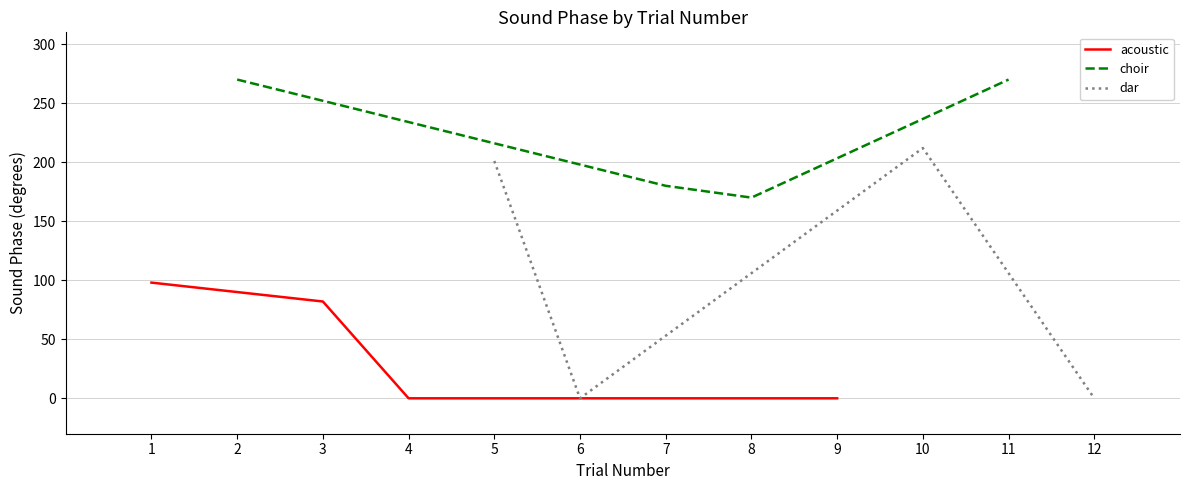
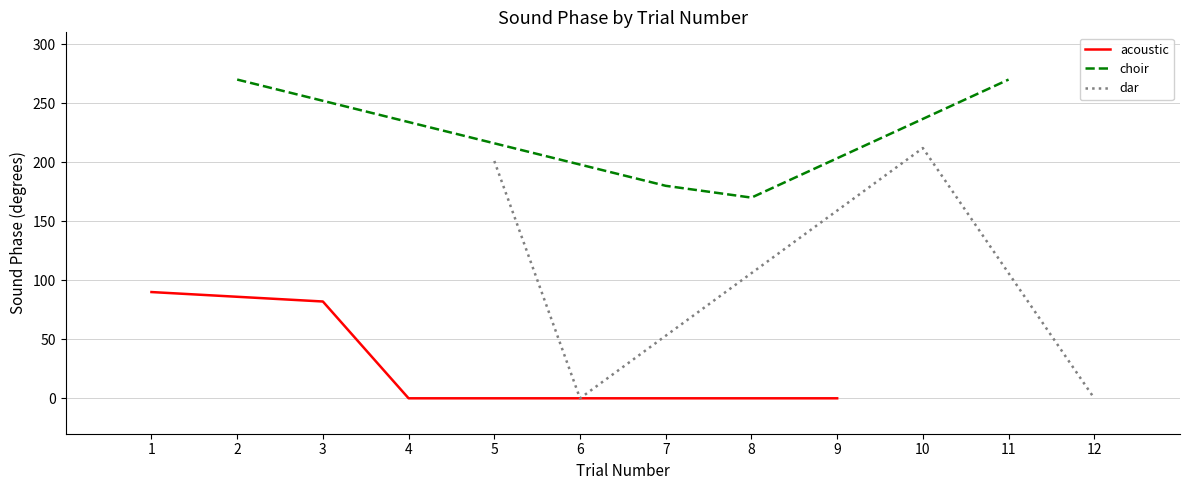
  {
    "acoustic": {
-     "1": 98,
+     "1": 90,
      "3": 82,
      "4": 0,
      "9": 0
    },
    "choir": {
      "2": 270,
      "7": 180,
      "8": 170,
      "11": 270
    },
    "dar": {
      "5": 201,
      "6": 0,
      "10": 212,
      "12": 0
    }
  }
